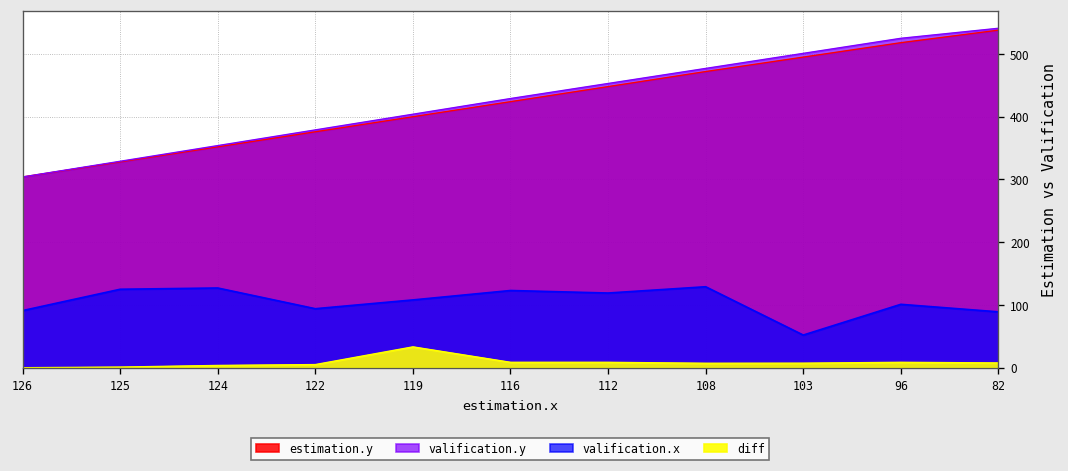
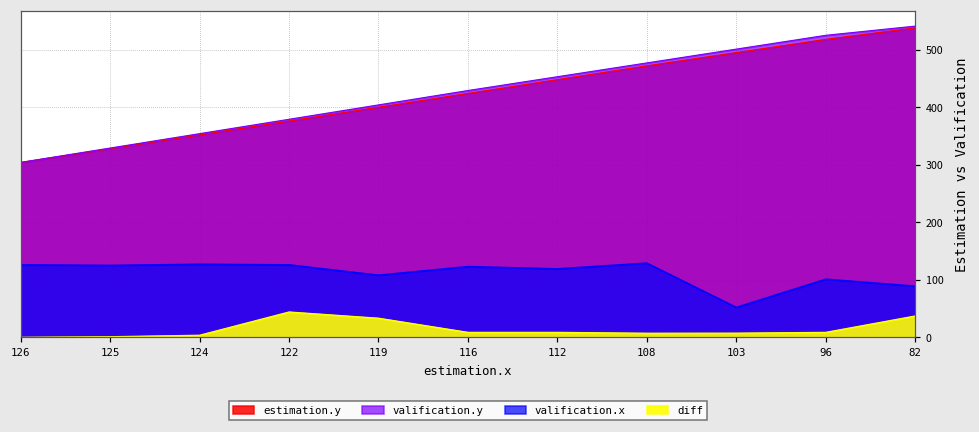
  {
    "estimation.y": {
      "116": 420,
      "112": 450,
      "108": 470,
      "103": 500,
      "96": 520
    },
    "valification.y": {
      "116": 430,
      "112": 450,
      "108": 480,
      "103": 500,
      "96": 530
    },
    "valification.x": {
-     "126": 90,
+     "126": 130,
      "125": 130,
      "124": 130,
-     "122": 90,
+     "122": 130,
      "119": 110,
      "116": 120,
      "112": 120,
      "108": 130,
      "103": 50,
      "96": 100,
      "82": 90
    },
    "diff": {
      "126": 0,
      "125": 0,
      "124": 0,
-     "122": 10,
+     "122": 40,
      "119": 30,
      "116": 10,
      "112": 10,
      "108": 10,
      "103": 10,
      "96": 10,
-     "82": 10
+     "82": 40
    }
  }
